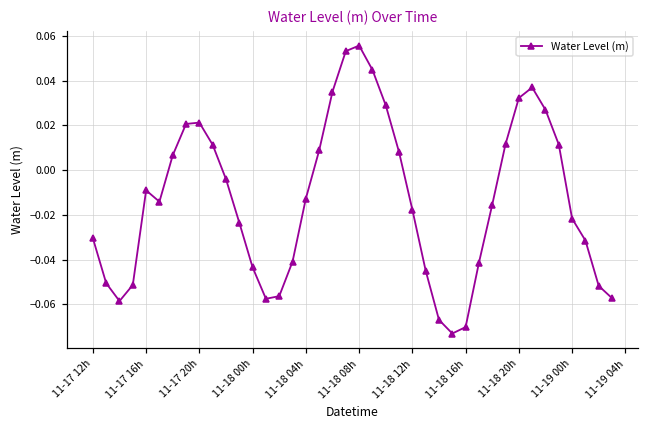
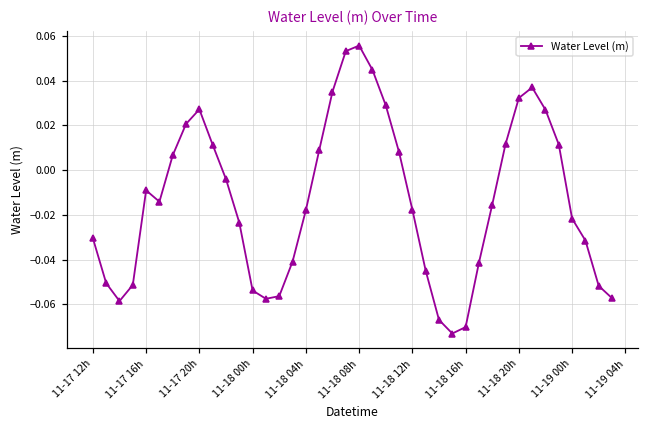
  {
    "11-17 12h": -0.030,
    "11-17 16h": -0.009,
-   "11-17 20h": 0.021,
-   "11-18 00h": -0.043,
-   "11-18 04h": -0.013,
+   "11-17 20h": 0.027,
+   "11-18 00h": -0.054,
+   "11-18 04h": -0.018,
    "11-18 08h": 0.056,
    "11-18 12h": -0.018,
    "11-18 16h": -0.070,
    "11-18 20h": 0.032,
    "11-19 00h": -0.022
  }
